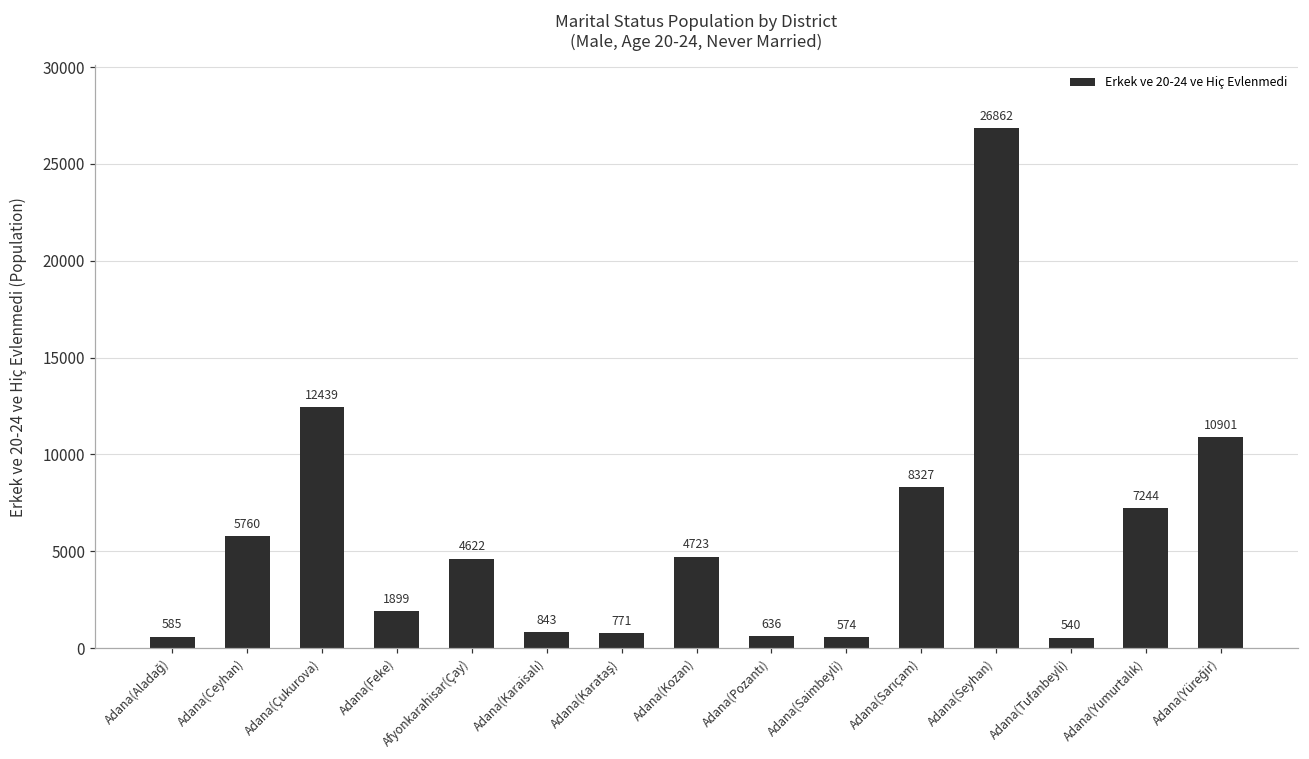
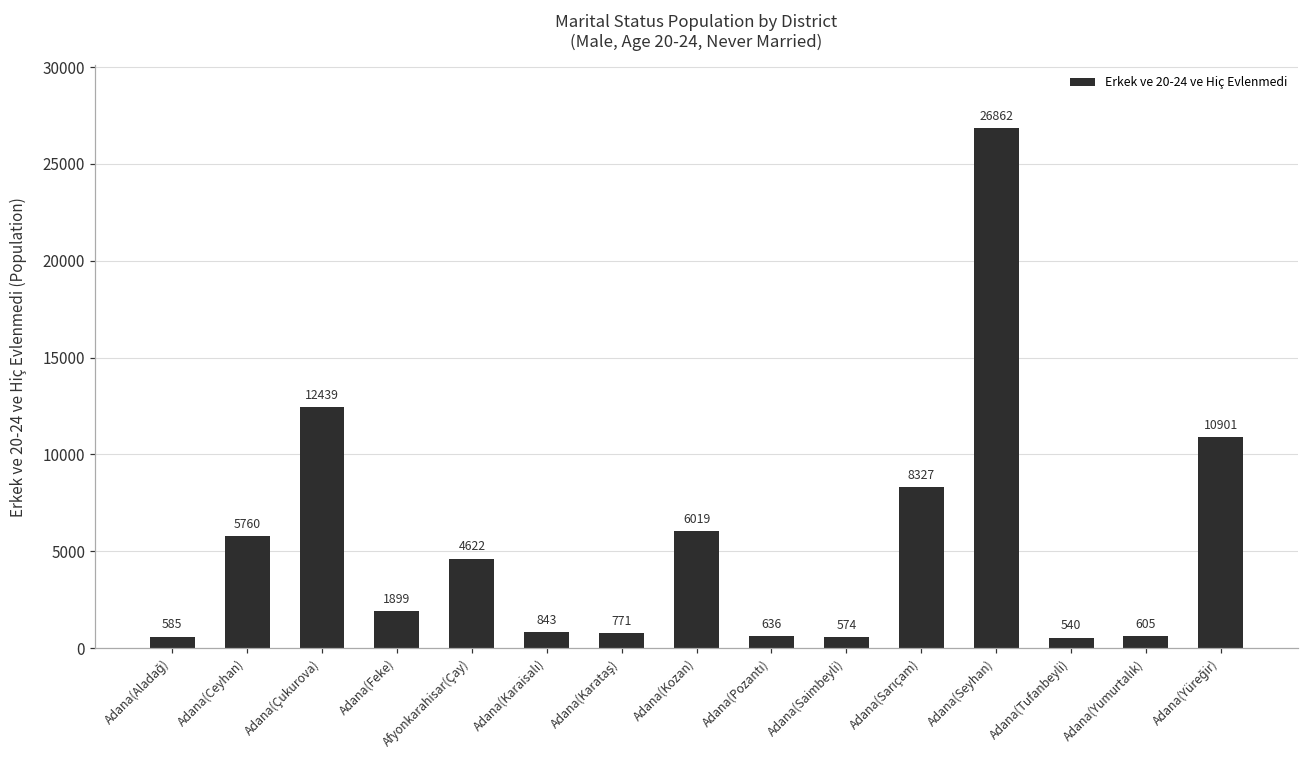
  {
    "Adana(Aladağ)": 585,
    "Adana(Ceyhan)": 5760,
    "Adana(Çukurova)": 12439,
    "Adana(Feke)": 1899,
    "Afyonkarahisar(Çay)": 4622,
    "Adana(Karaisalı)": 843,
    "Adana(Karataş)": 771,
-   "Adana(Kozan)": 4723,
+   "Adana(Kozan)": 6019,
    "Adana(Pozantı)": 636,
    "Adana(Saimbeyli)": 574,
    "Adana(Sarıçam)": 8327,
    "Adana(Seyhan)": 26862,
    "Adana(Tufanbeyli)": 540,
-   "Adana(Yumurtalık)": 7244,
+   "Adana(Yumurtalık)": 605,
    "Adana(Yüreğir)": 10901
  }
